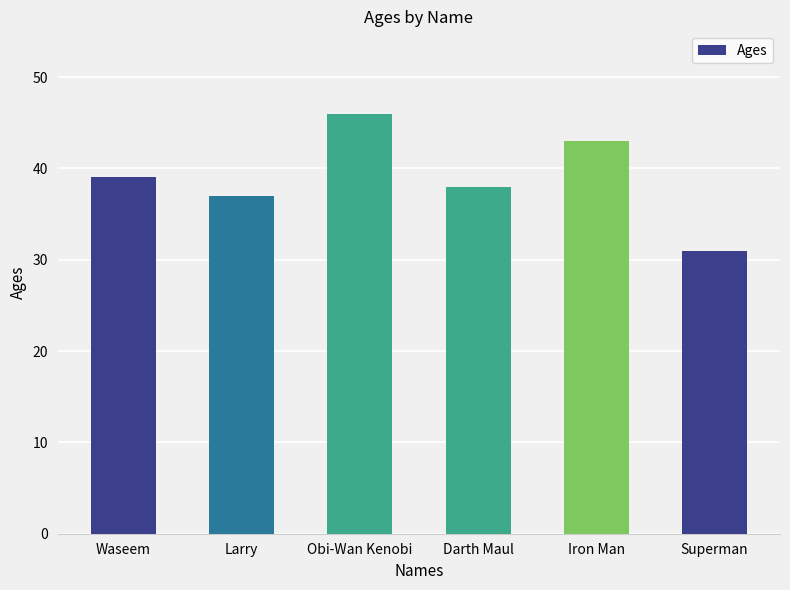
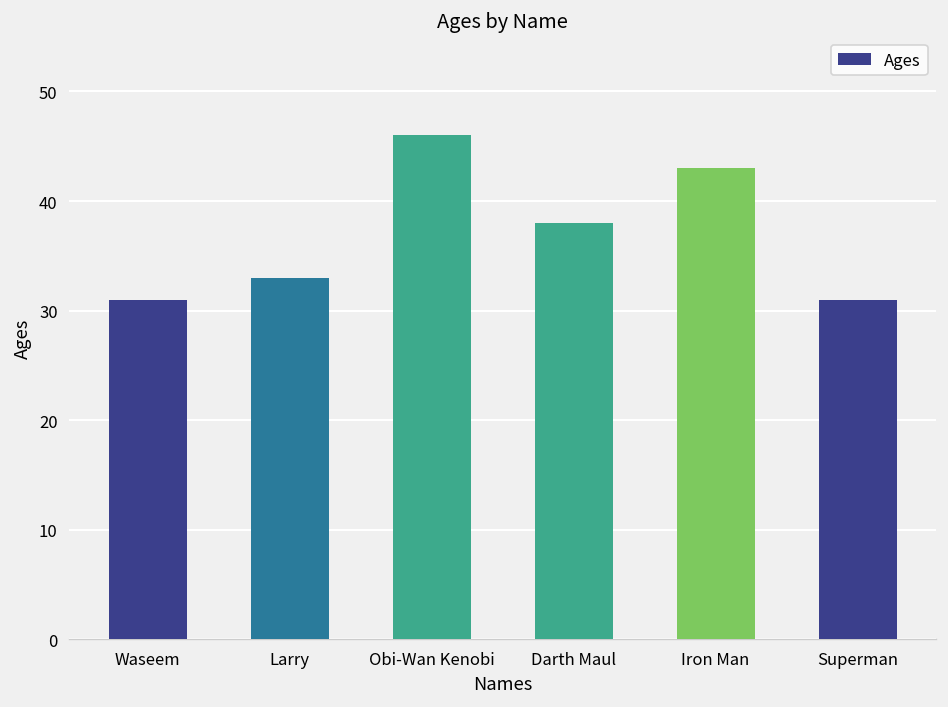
  {
-   "Waseem": 39,
-   "Larry": 37,
+   "Waseem": 31,
+   "Larry": 33,
    "Obi-Wan Kenobi": 46,
    "Darth Maul": 38,
    "Iron Man": 43,
    "Superman": 31
  }
